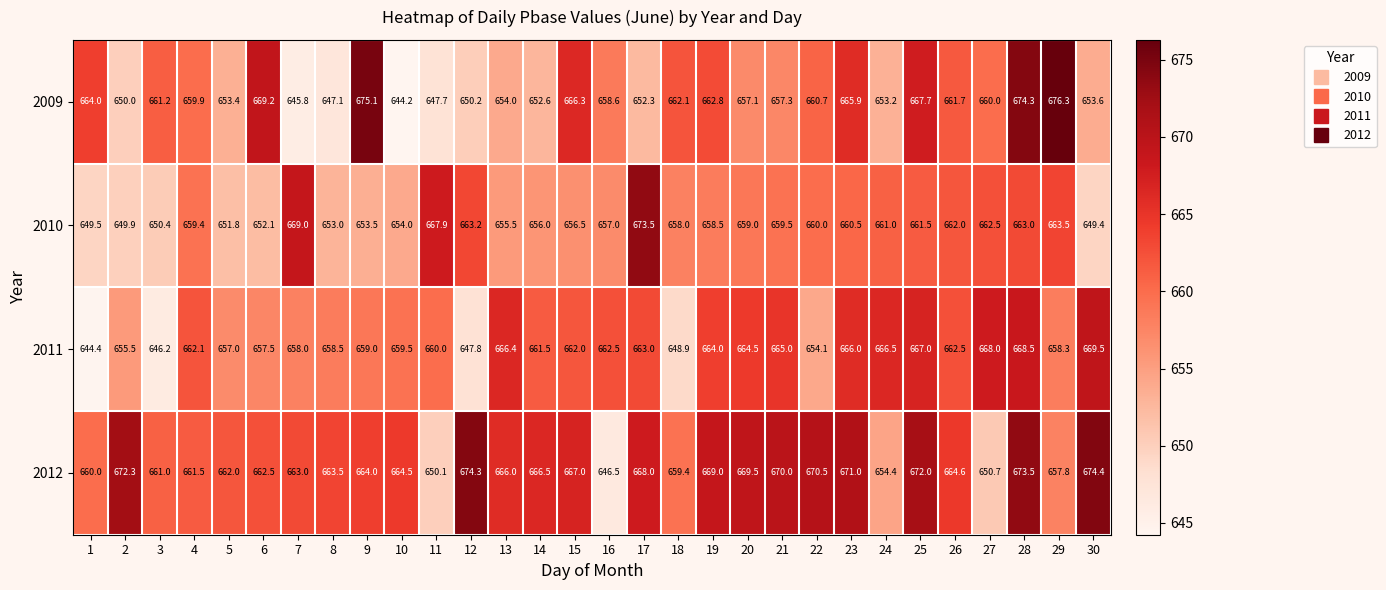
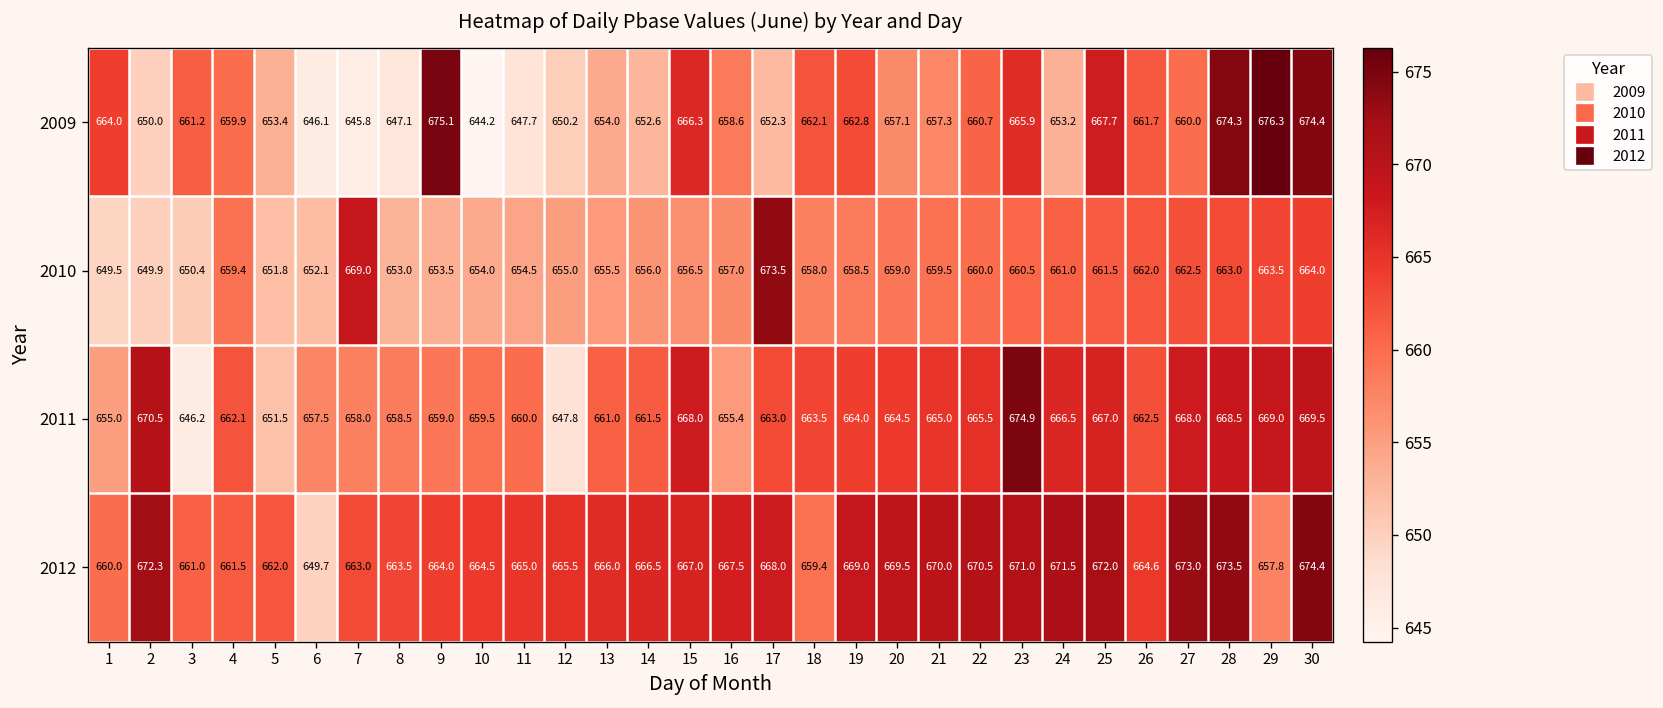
  {
    "2009": {
      "1": 664.0,
      "2": 650.0,
      "3": 661.2,
      "4": 659.9,
      "5": 653.4,
-     "6": 669.2,
+     "6": 646.1,
      "7": 645.8,
      "8": 647.1,
      "9": 675.1,
      "10": 644.2,
      "11": 647.7,
      "12": 650.2,
      "13": 654.0,
      "14": 652.6,
      "15": 666.3,
      "16": 658.6,
      "17": 652.3,
      "18": 662.1,
      "19": 662.8,
      "20": 657.1,
      "21": 657.3,
      "22": 660.7,
      "23": 665.9,
      "24": 653.2,
      "25": 667.7,
      "26": 661.7,
      "27": 660.0,
      "28": 674.3,
      "29": 676.3,
-     "30": 653.6
+     "30": 674.4
    },
    "2010": {
      "1": 649.5,
      "2": 649.9,
      "3": 650.4,
      "4": 659.4,
      "5": 651.8,
      "6": 652.1,
      "7": 669.0,
      "8": 653.0,
      "9": 653.5,
      "10": 654.0,
-     "11": 667.9,
-     "12": 663.2,
+     "11": 654.5,
+     "12": 655.0,
      "13": 655.5,
      "14": 656.0,
      "15": 656.5,
      "16": 657.0,
      "17": 673.5,
      "18": 658.0,
      "19": 658.5,
      "20": 659.0,
      "21": 659.5,
      "22": 660.0,
      "23": 660.5,
      "24": 661.0,
      "25": 661.5,
      "26": 662.0,
      "27": 662.5,
      "28": 663.0,
      "29": 663.5,
-     "30": 649.4
+     "30": 664.0
    },
    "2011": {
-     "1": 644.4,
-     "2": 655.5,
+     "1": 655.0,
+     "2": 670.5,
      "3": 646.2,
      "4": 662.1,
-     "5": 657.0,
+     "5": 651.5,
      "6": 657.5,
      "7": 658.0,
      "8": 658.5,
      "9": 659.0,
      "10": 659.5,
      "11": 660.0,
      "12": 647.8,
-     "13": 666.4,
+     "13": 661.0,
      "14": 661.5,
-     "15": 662.0,
-     "16": 662.5,
+     "15": 668.0,
+     "16": 655.4,
      "17": 663.0,
-     "18": 648.9,
+     "18": 663.5,
      "19": 664.0,
      "20": 664.5,
      "21": 665.0,
-     "22": 654.1,
-     "23": 666.0,
+     "22": 665.5,
+     "23": 674.9,
      "24": 666.5,
      "25": 667.0,
      "26": 662.5,
      "27": 668.0,
      "28": 668.5,
-     "29": 658.3,
+     "29": 669.0,
      "30": 669.5
    },
    "2012": {
      "1": 660.0,
      "2": 672.3,
      "3": 661.0,
      "4": 661.5,
      "5": 662.0,
-     "6": 662.5,
+     "6": 649.7,
      "7": 663.0,
      "8": 663.5,
      "9": 664.0,
      "10": 664.5,
-     "11": 650.1,
-     "12": 674.3,
+     "11": 665.0,
+     "12": 665.5,
      "13": 666.0,
      "14": 666.5,
      "15": 667.0,
-     "16": 646.5,
+     "16": 667.5,
      "17": 668.0,
      "18": 659.4,
      "19": 669.0,
      "20": 669.5,
      "21": 670.0,
      "22": 670.5,
      "23": 671.0,
-     "24": 654.4,
+     "24": 671.5,
      "25": 672.0,
      "26": 664.6,
-     "27": 650.7,
+     "27": 673.0,
      "28": 673.5,
      "29": 657.8,
      "30": 674.4
    }
  }
